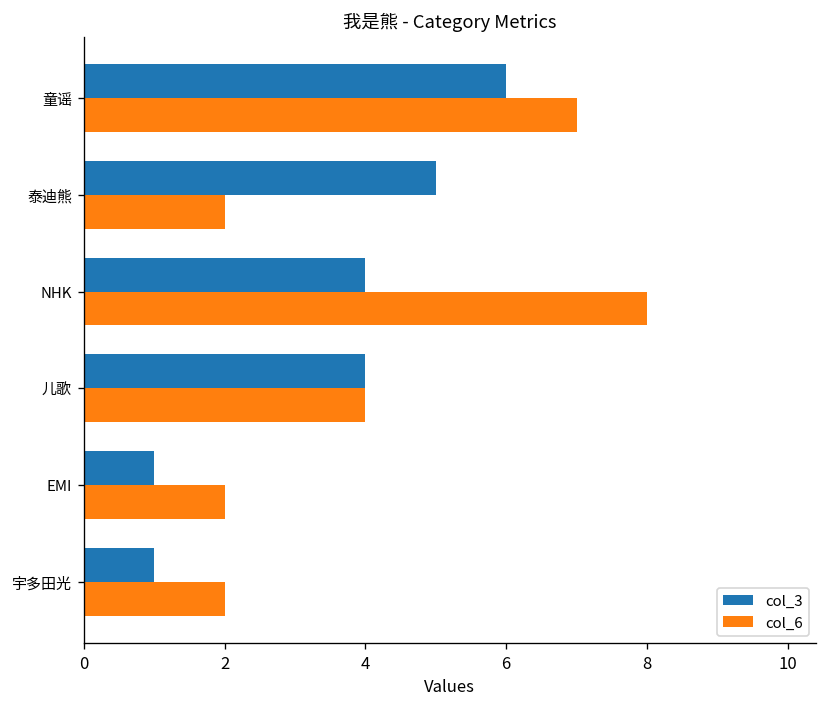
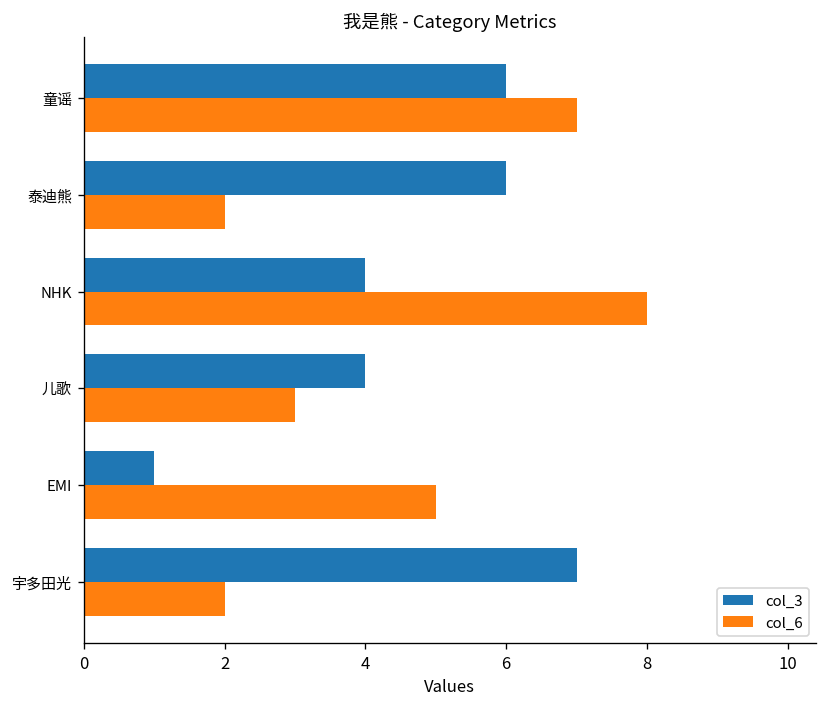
  {
    "col_3": {
      "童谣": 6,
-     "泰迪熊": 5,
+     "泰迪熊": 6,
      "NHK": 4,
      "儿歌": 4,
      "EMI": 1,
-     "宇多田光": 1
+     "宇多田光": 7
    },
    "col_6": {
      "童谣": 7,
      "泰迪熊": 2,
      "NHK": 8,
-     "儿歌": 4,
-     "EMI": 2,
+     "儿歌": 3,
+     "EMI": 5,
      "宇多田光": 2
    }
  }
